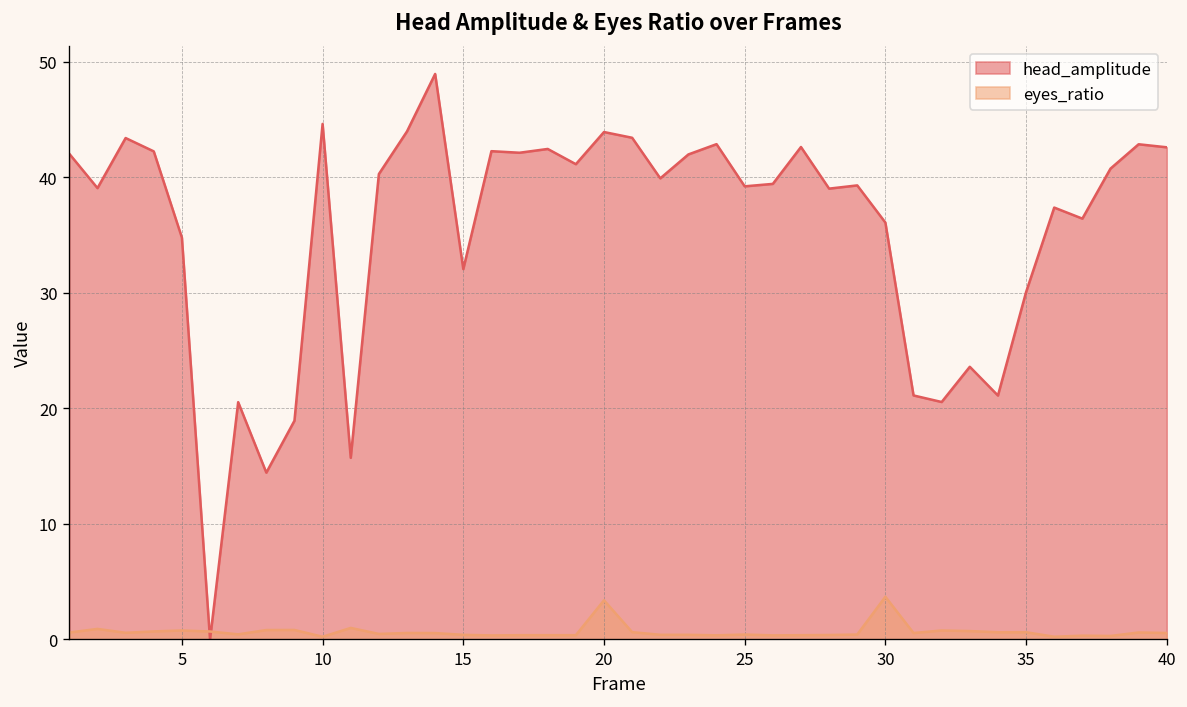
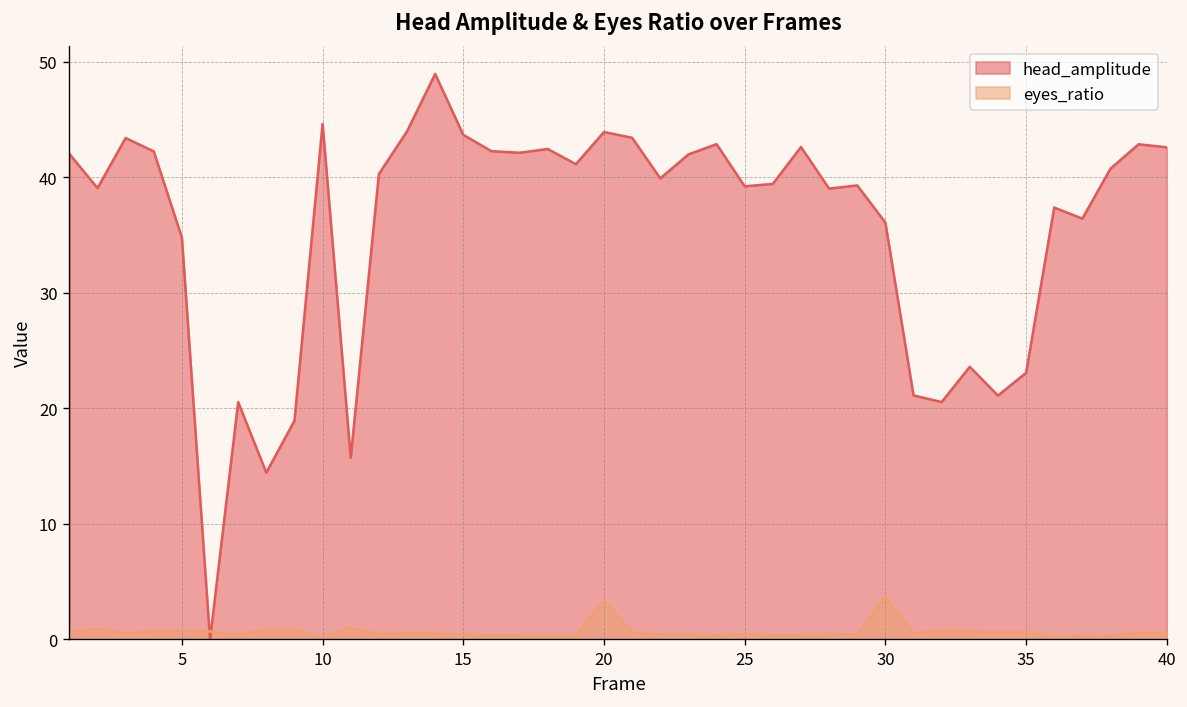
  {
    "head_amplitude": {
      "5": 35,
      "10": 45,
-     "15": 32,
+     "15": 44,
      "20": 44,
      "25": 39,
      "30": 36,
-     "35": 30,
+     "35": 23,
      "40": 43
    },
    "eyes_ratio": {
      "5": 1,
      "10": 0,
      "15": 0,
      "20": 3,
      "25": 0,
      "30": 4,
      "35": 1,
      "40": 1
    }
  }
